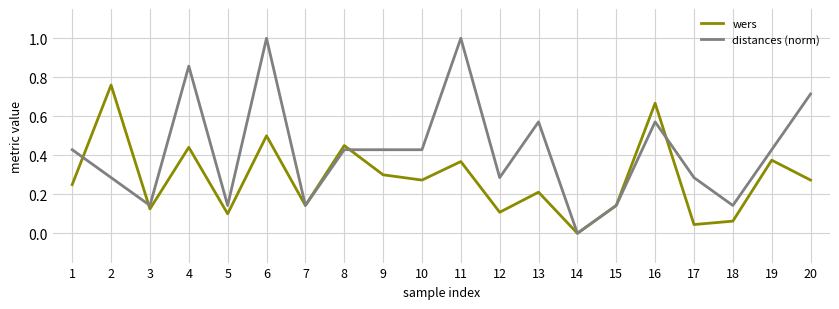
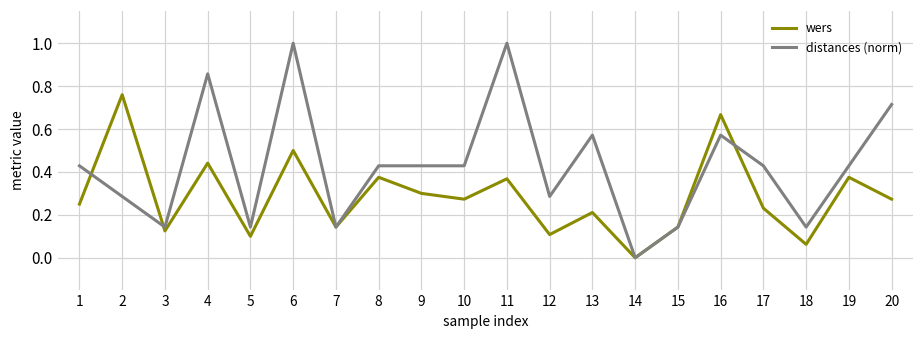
  {
    "wers": {
      "1": 0.25,
      "2": 0.76,
      "3": 0.13,
      "4": 0.44,
      "5": 0.10,
      "6": 0.50,
-     "8": 0.45,
+     "8": 0.38,
      "9": 0.30,
      "10": 0.27,
      "11": 0.37,
      "12": 0.11,
      "13": 0.21,
      "16": 0.67,
-     "17": 0.05,
+     "17": 0.23,
      "18": 0.06,
      "19": 0.38,
      "20": 0.27
    },
    "distances (norm)": {
      "1": 0.43,
      "2": 0.29,
      "3": 0.14,
      "4": 0.86,
      "5": 0.14,
      "6": 1.00,
      "8": 0.43,
      "9": 0.43,
      "10": 0.43,
      "11": 1.00,
      "12": 0.29,
      "13": 0.57,
      "16": 0.57,
-     "17": 0.29,
+     "17": 0.43,
      "18": 0.14,
      "19": 0.43,
      "20": 0.71
    }
  }
